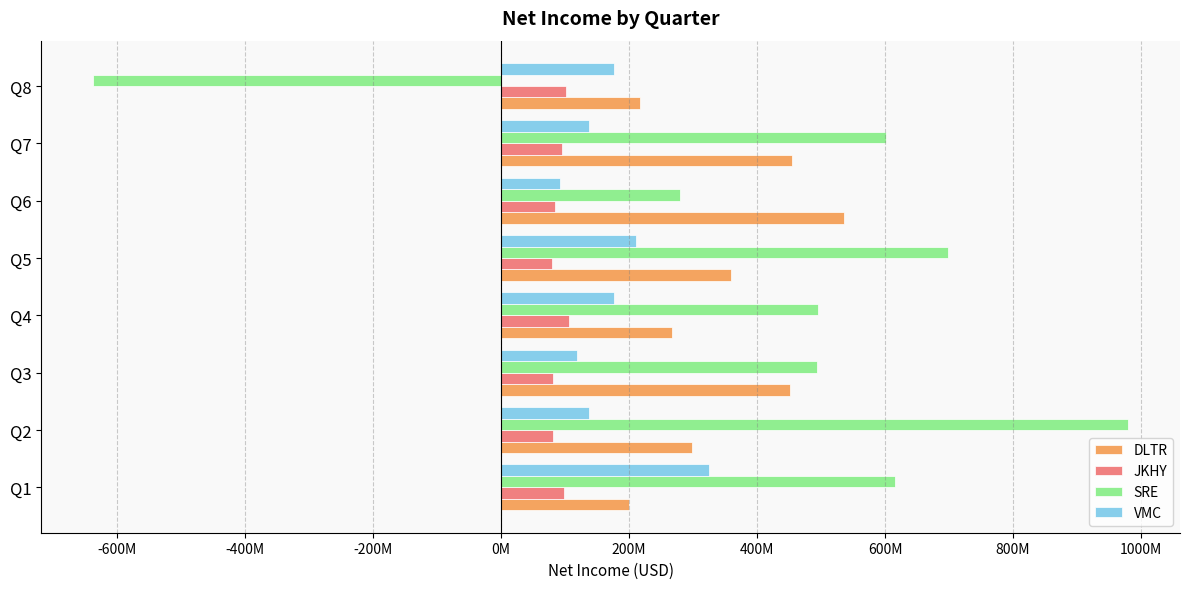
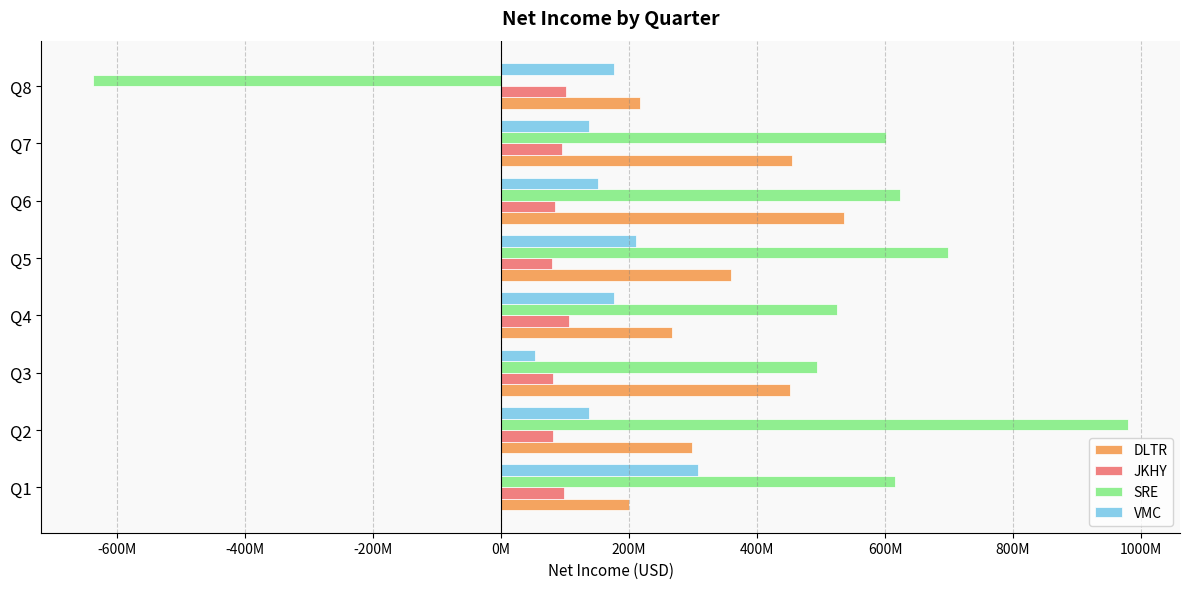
  {
    "SRE": {
      "Q8": -640000000,
      "Q7": 600000000,
-     "Q6": 280000000,
+     "Q6": 620000000,
      "Q5": 700000000,
-     "Q4": 500000000,
+     "Q4": 530000000,
      "Q3": 490000000,
      "Q2": 980000000,
      "Q1": 620000000
    },
    "VMC": {
      "Q8": 180000000,
      "Q7": 140000000,
-     "Q6": 90000000,
+     "Q6": 150000000,
      "Q5": 210000000,
      "Q4": 180000000,
-     "Q3": 120000000,
+     "Q3": 50000000,
      "Q2": 140000000,
-     "Q1": 330000000
+     "Q1": 310000000
    }
  }
